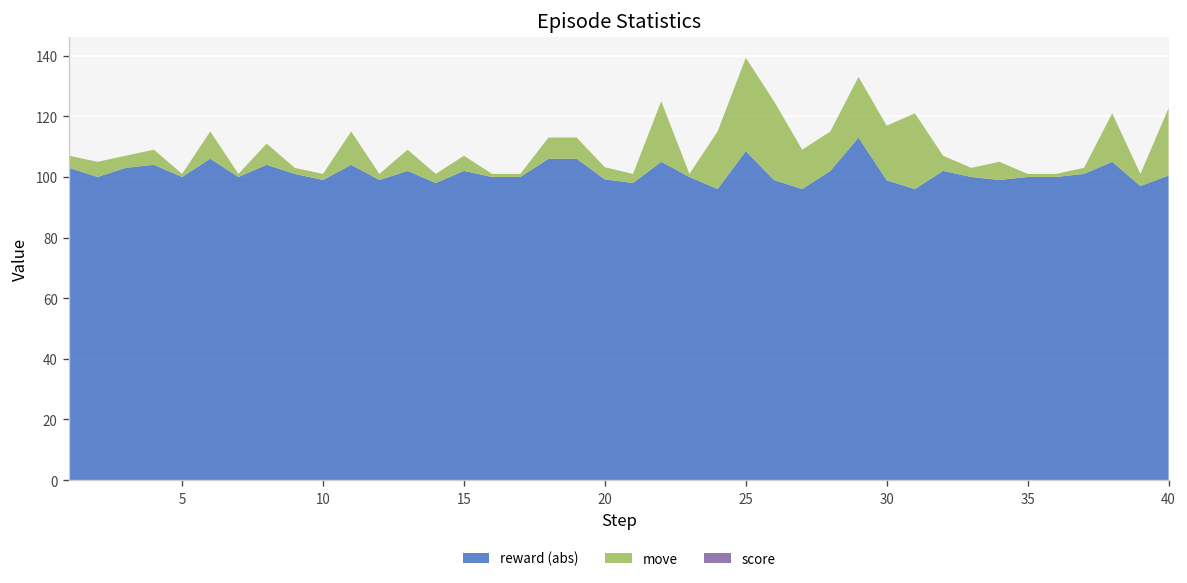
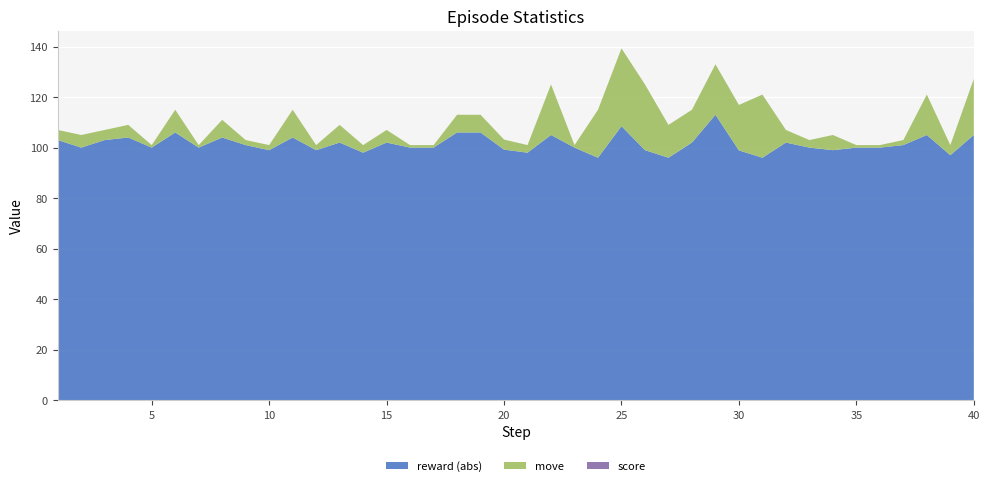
  {
    "reward (abs)": {
      "10": 99,
      "15": 102,
      "20": 99,
      "25": 109,
      "30": 99,
-     "40": 101
+     "40": 105
    }
  }
